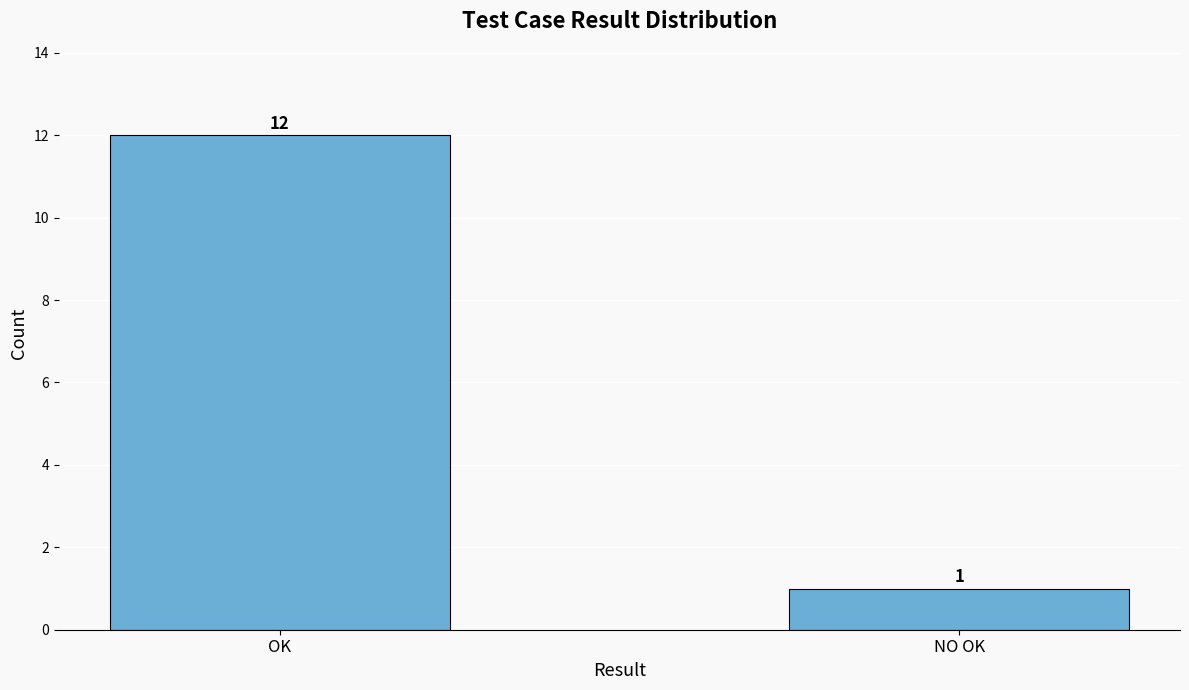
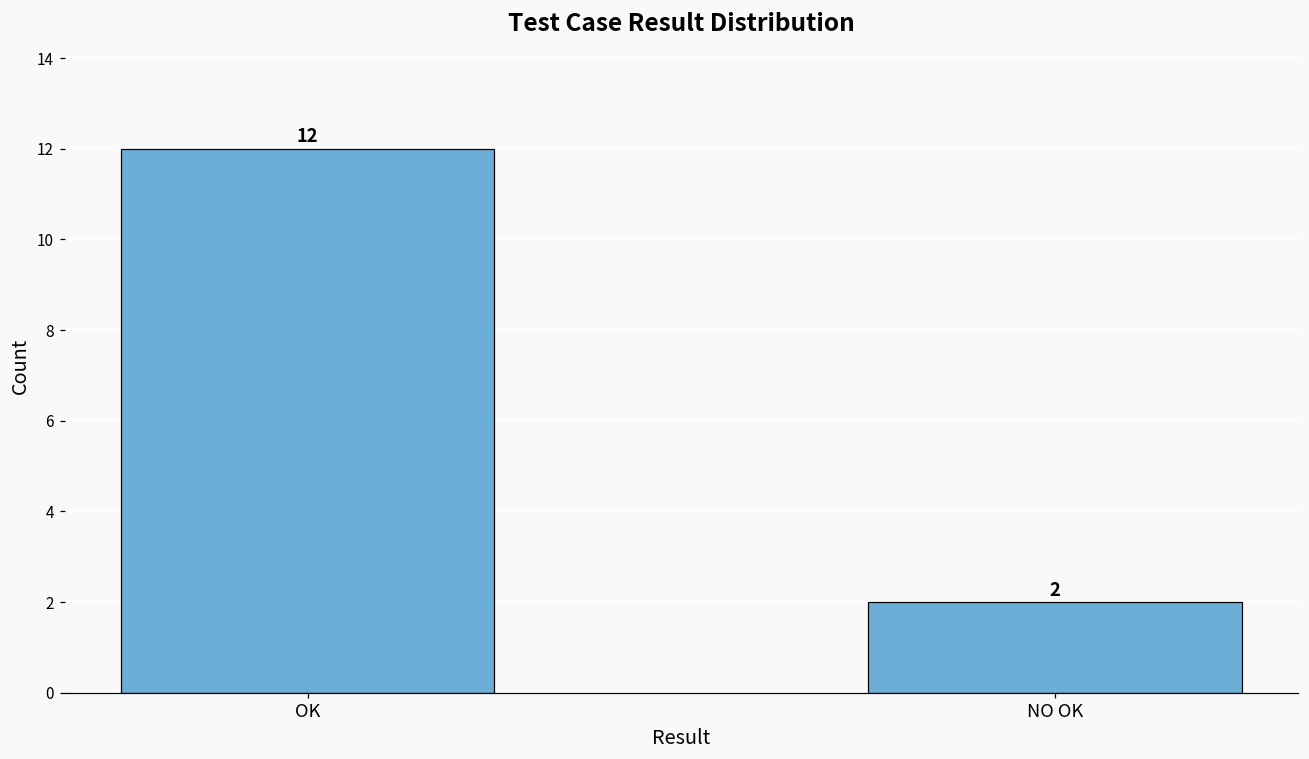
  {
    "OK": 12,
-   "NO OK": 1
+   "NO OK": 2
  }
